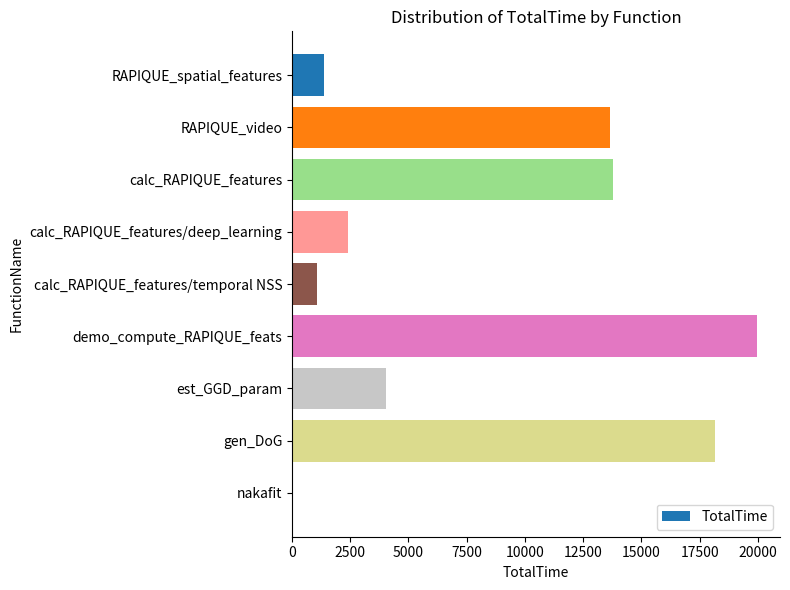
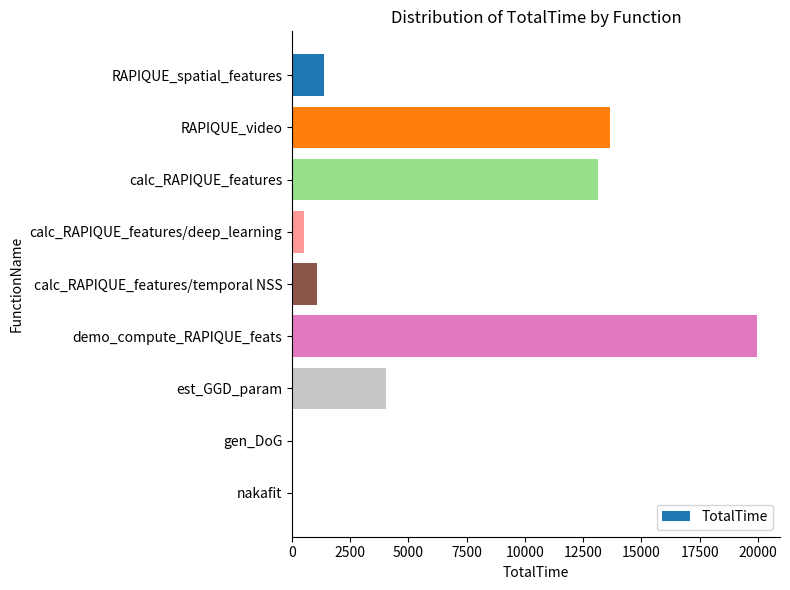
  {
    "RAPIQUE_spatial_features": 1400,
    "RAPIQUE_video": 13700,
-   "calc_RAPIQUE_features": 13800,
-   "calc_RAPIQUE_features/deep_learning": 2400,
+   "calc_RAPIQUE_features": 13200,
+   "calc_RAPIQUE_features/deep_learning": 500,
    "calc_RAPIQUE_features/temporal NSS": 1100,
    "demo_compute_RAPIQUE_feats": 20000,
    "est_GGD_param": 4000,
-   "gen_DoG": 18200
+   "gen_DoG": 0
  }
